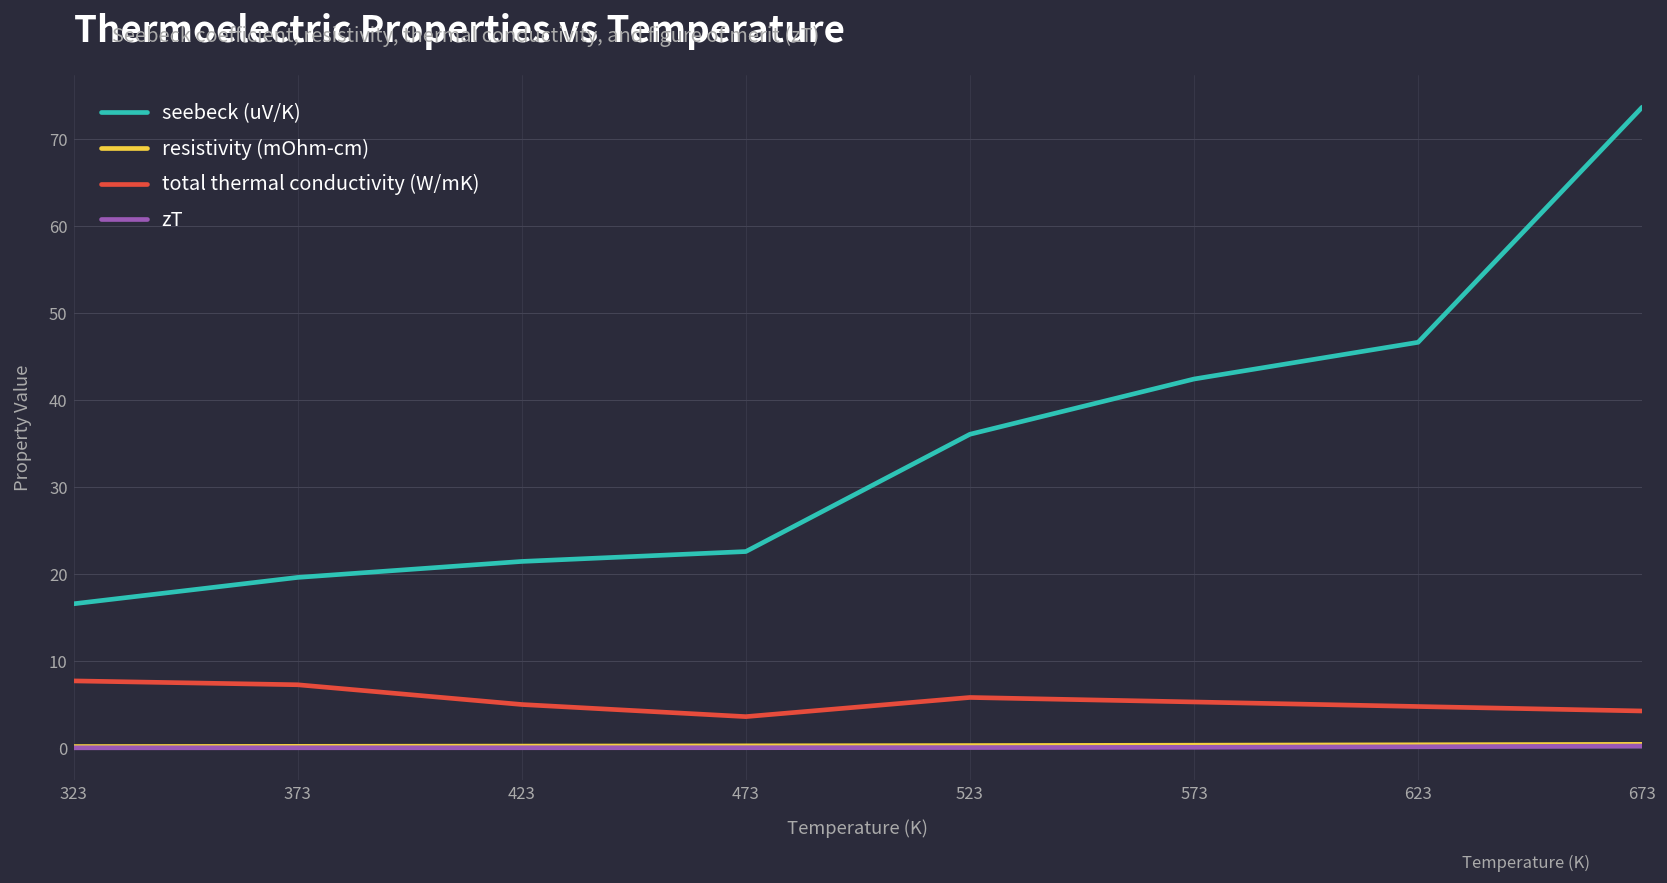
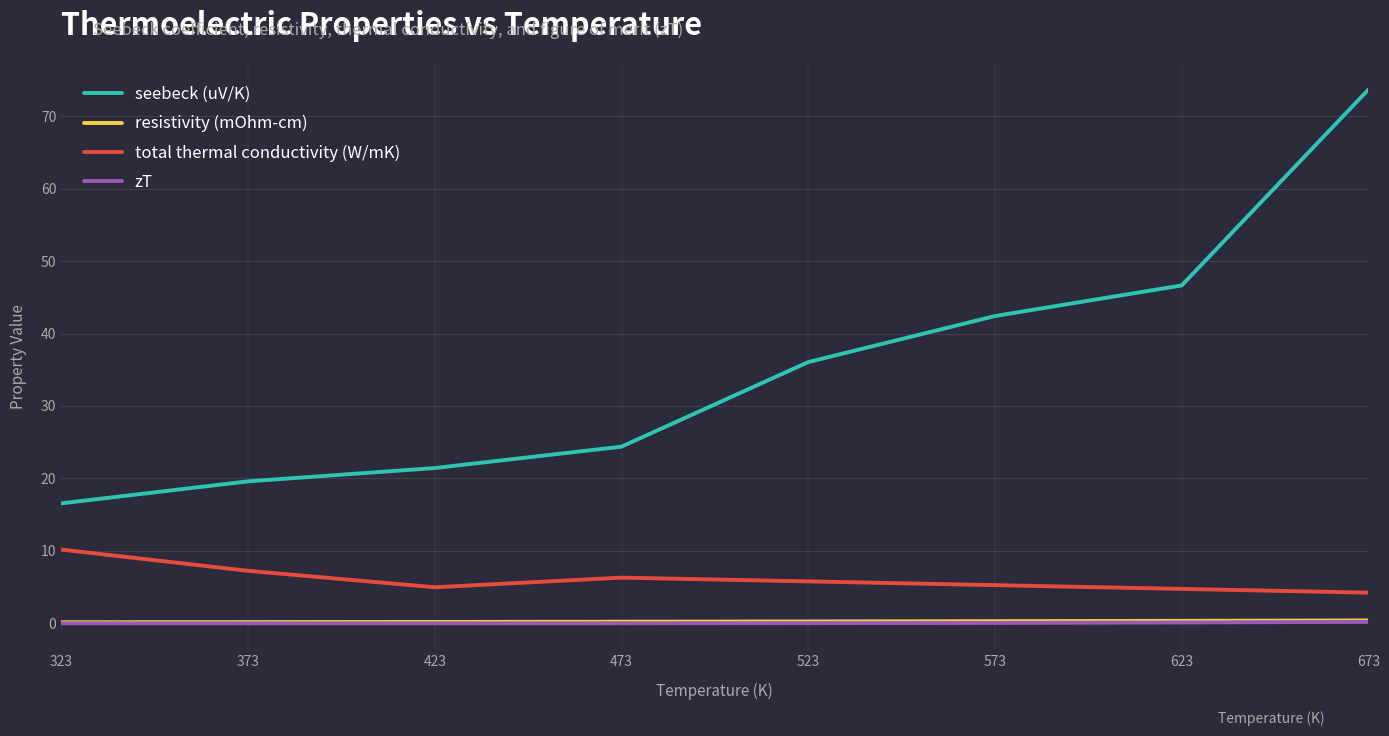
  {
    "seebeck (uV/K)": {
      "323": 17,
      "373": 20,
      "423": 21,
-     "473": 23,
+     "473": 24,
      "523": 36,
      "573": 42,
      "623": 47,
      "673": 74
    },
    "total thermal conductivity (W/mK)": {
-     "323": 8,
+     "323": 10,
      "373": 7,
      "423": 5,
-     "473": 4,
+     "473": 6,
      "523": 6,
      "573": 5,
      "623": 5,
      "673": 4
    }
  }
